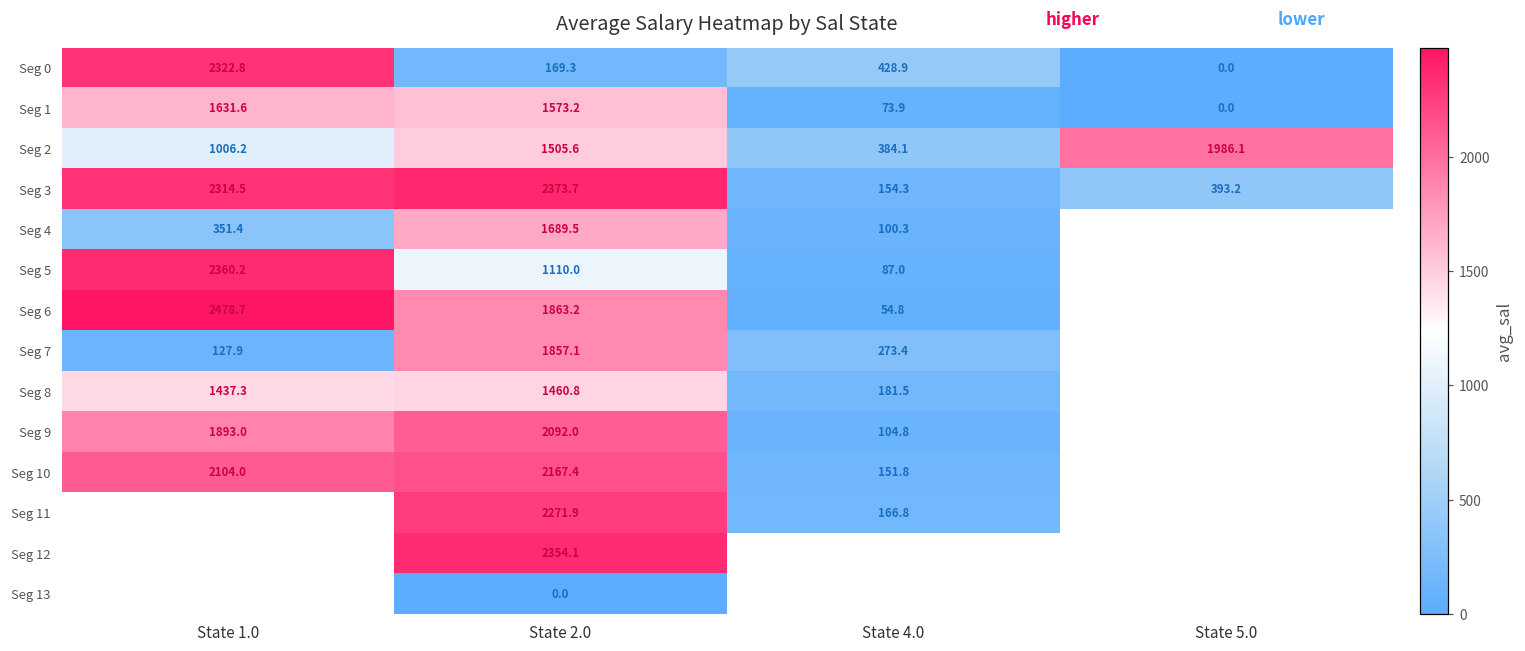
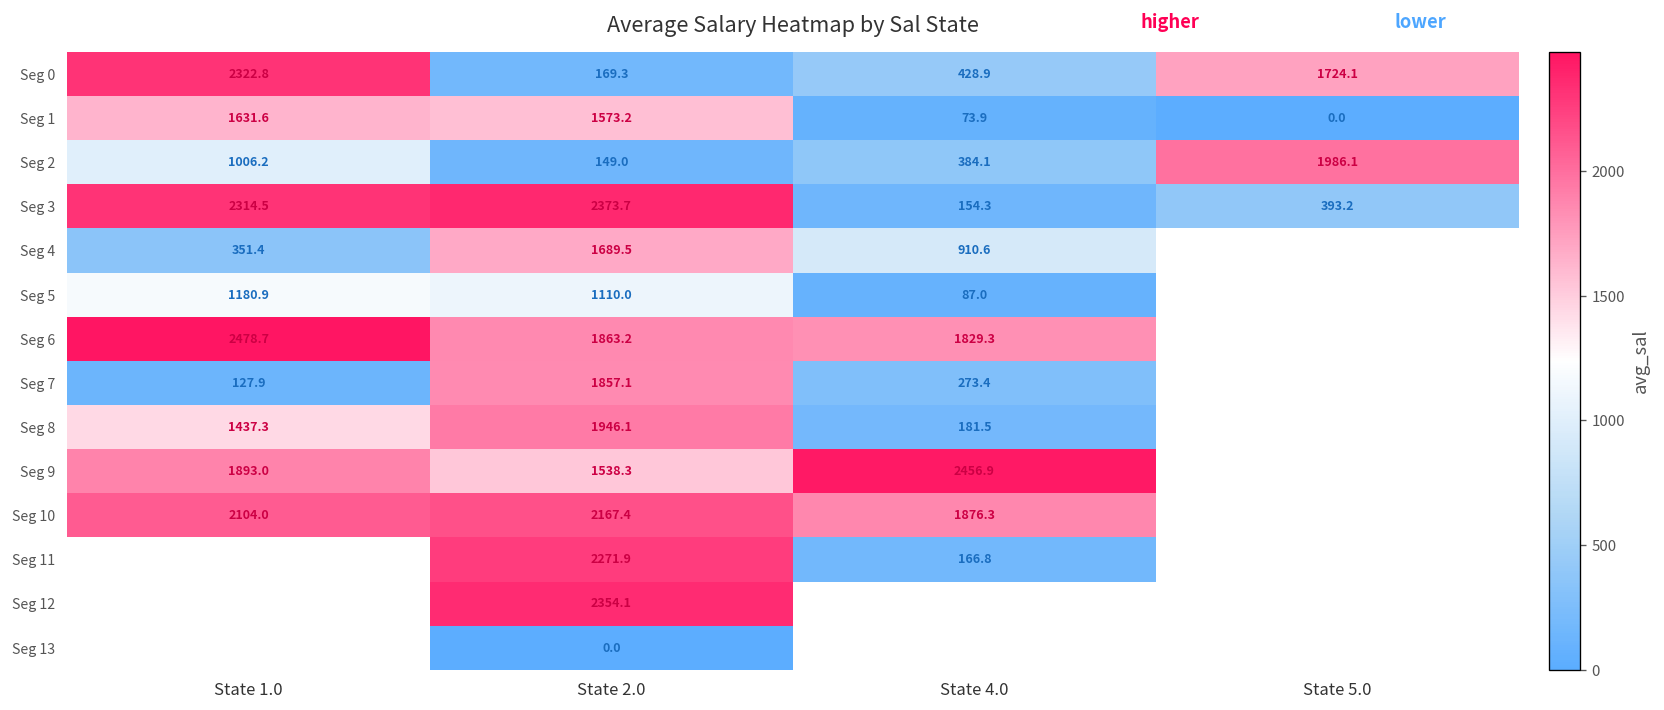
  {
    "Seg 0": {
      "State 1.0": 2322.8,
      "State 2.0": 169.3,
      "State 4.0": 428.9,
-     "State 5.0": 0.0
+     "State 5.0": 1724.1
    },
    "Seg 1": {
      "State 1.0": 1631.6,
      "State 2.0": 1573.2,
      "State 4.0": 73.9,
      "State 5.0": 0.0
    },
    "Seg 2": {
      "State 1.0": 1006.2,
-     "State 2.0": 1505.6,
+     "State 2.0": 149.0,
      "State 4.0": 384.1,
      "State 5.0": 1986.1
    },
    "Seg 3": {
      "State 1.0": 2314.5,
      "State 2.0": 2373.7,
      "State 4.0": 154.3,
      "State 5.0": 393.2
    },
    "Seg 4": {
      "State 1.0": 351.4,
      "State 2.0": 1689.5,
-     "State 4.0": 100.3
+     "State 4.0": 910.6
    },
    "Seg 5": {
-     "State 1.0": 2360.2,
+     "State 1.0": 1180.9,
      "State 2.0": 1110.0,
      "State 4.0": 87.0
    },
    "Seg 6": {
      "State 1.0": 2478.7,
      "State 2.0": 1863.2,
-     "State 4.0": 54.8
+     "State 4.0": 1829.3
    },
    "Seg 7": {
      "State 1.0": 127.9,
      "State 2.0": 1857.1,
      "State 4.0": 273.4
    },
    "Seg 8": {
      "State 1.0": 1437.3,
-     "State 2.0": 1460.8,
+     "State 2.0": 1946.1,
      "State 4.0": 181.5
    },
    "Seg 9": {
      "State 1.0": 1893.0,
-     "State 2.0": 2092.0,
-     "State 4.0": 104.8
+     "State 2.0": 1538.3,
+     "State 4.0": 2456.9
    },
    "Seg 10": {
      "State 1.0": 2104.0,
      "State 2.0": 2167.4,
-     "State 4.0": 151.8
+     "State 4.0": 1876.3
    },
    "Seg 11": {
      "State 2.0": 2271.9,
      "State 4.0": 166.8
    },
    "Seg 12": {
      "State 2.0": 2354.1
    },
    "Seg 13": {
      "State 2.0": 0.0
    }
  }
